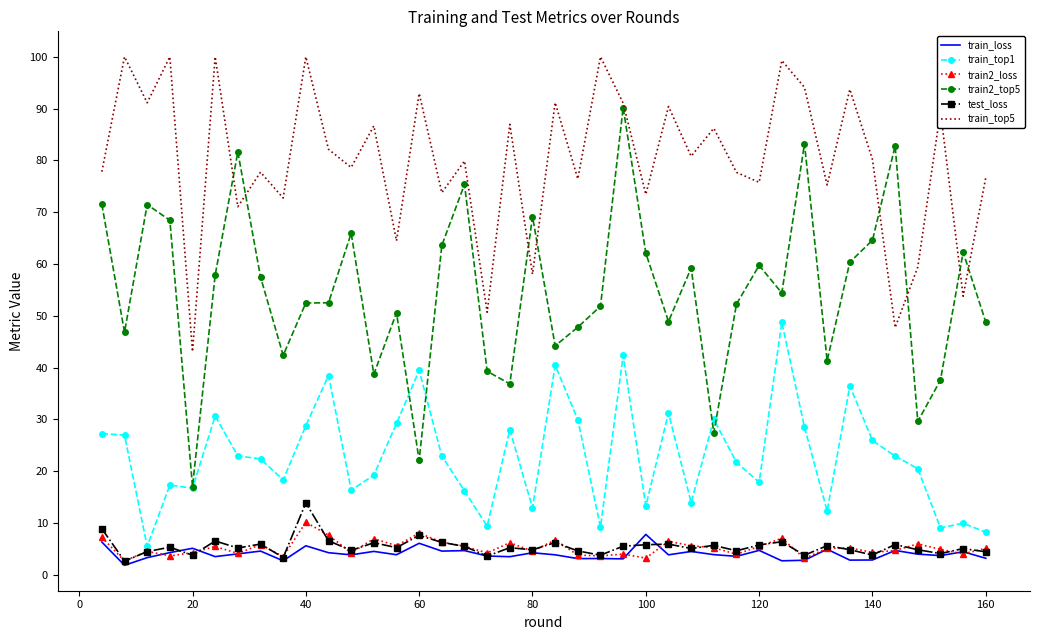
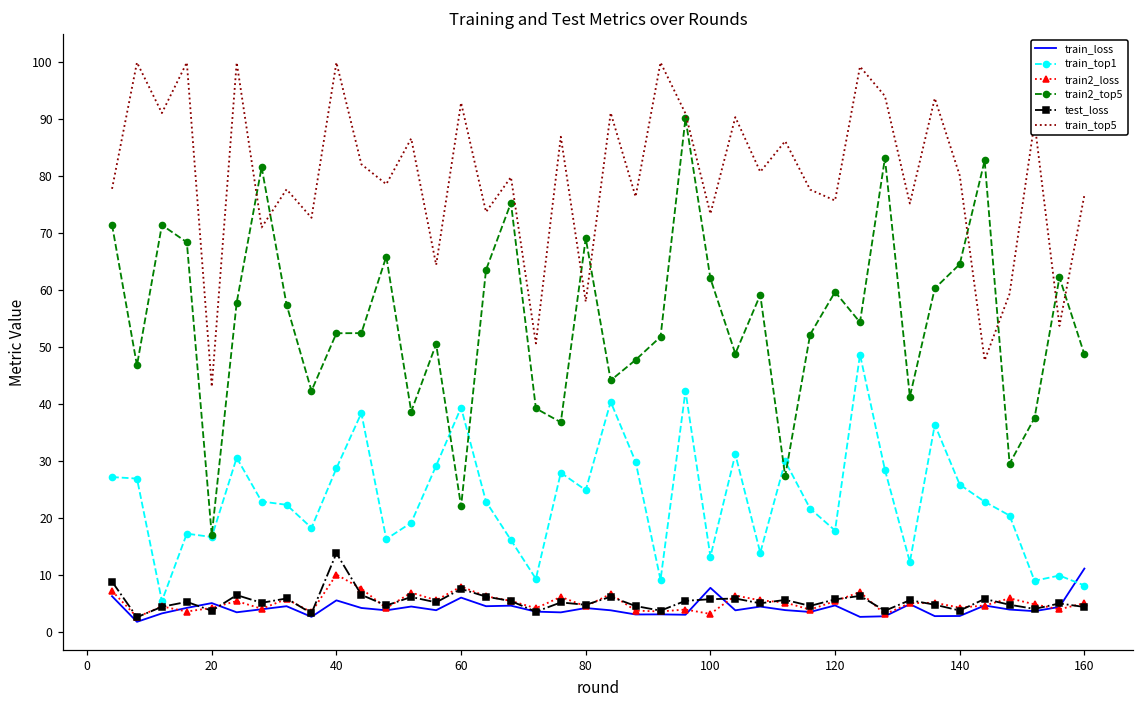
  {
    "train_loss": {
      "20": 5,
      "40": 6,
      "60": 6,
      "100": 8,
      "120": 5,
      "140": 3,
-     "160": 3
+     "160": 11
    },
    "train_top1": {
      "40": 29,
      "60": 39,
-     "80": 13,
+     "80": 25,
      "100": 13,
      "120": 18,
      "140": 26,
      "160": 8
    },
    "train2_loss": {
      "40": 10,
      "100": 3,
      "140": 4,
      "160": 5
    },
    "train2_top5": {
      "40": 52,
      "60": 22,
      "80": 69,
      "100": 62,
      "120": 60,
      "140": 65,
      "160": 49
    },
    "test_loss": {
      "40": 14,
      "100": 6,
      "140": 4,
      "160": 4
    },
    "train_top5": {
      "20": 43,
      "40": 100,
      "60": 93,
      "80": 58,
      "100": 73,
      "120": 76,
      "140": 80,
      "160": 77
    }
  }
